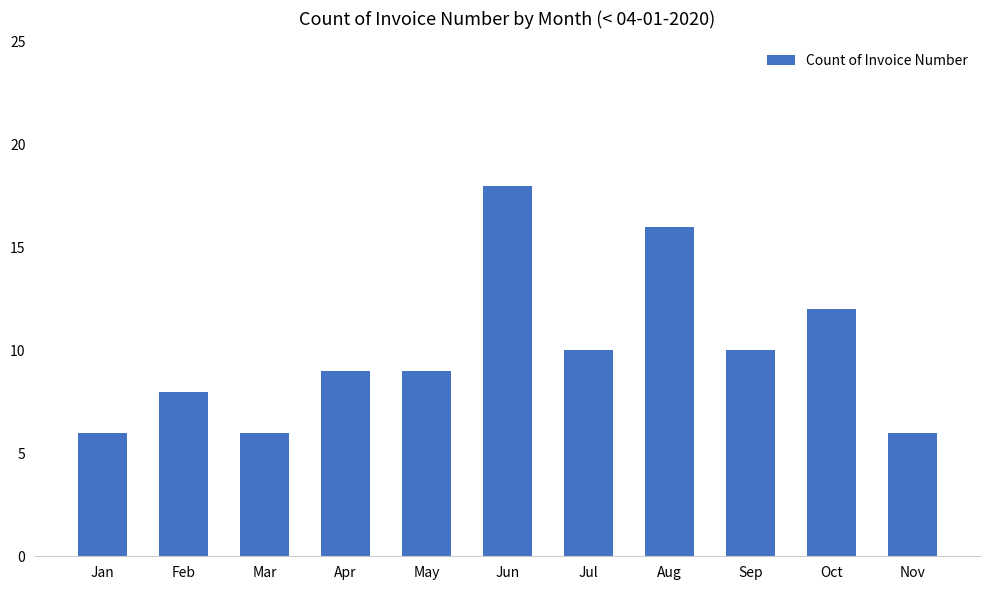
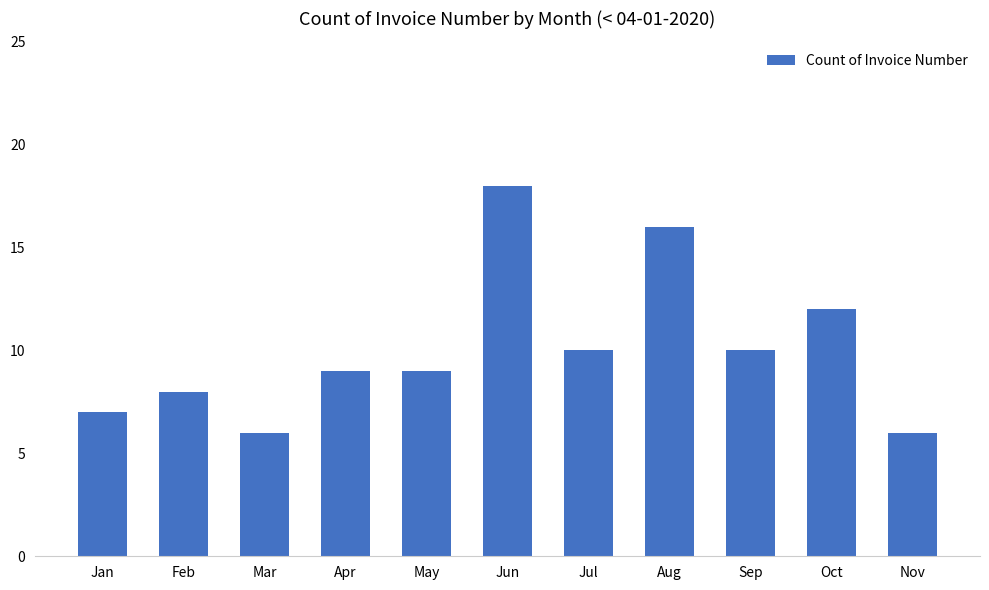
  {
-   "Jan": 6,
+   "Jan": 7,
    "Feb": 8,
    "Mar": 6,
    "Apr": 9,
    "May": 9,
    "Jun": 18,
    "Jul": 10,
    "Aug": 16,
    "Sep": 10,
    "Oct": 12,
    "Nov": 6
  }
